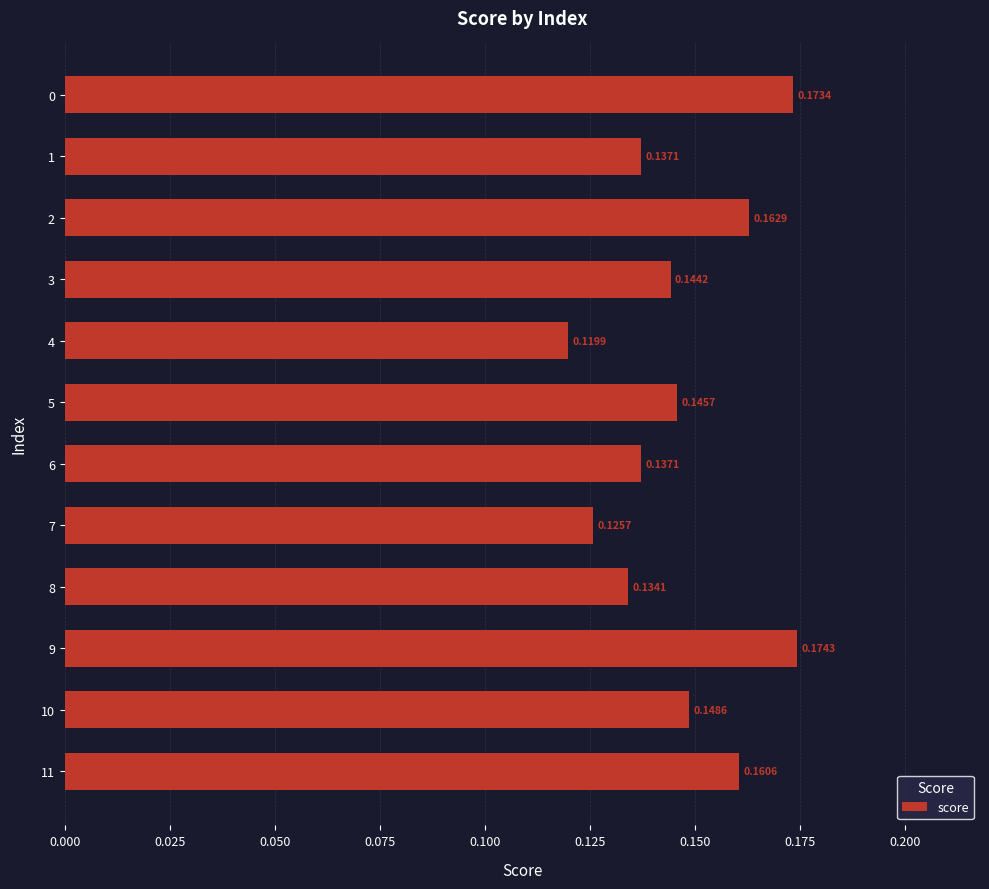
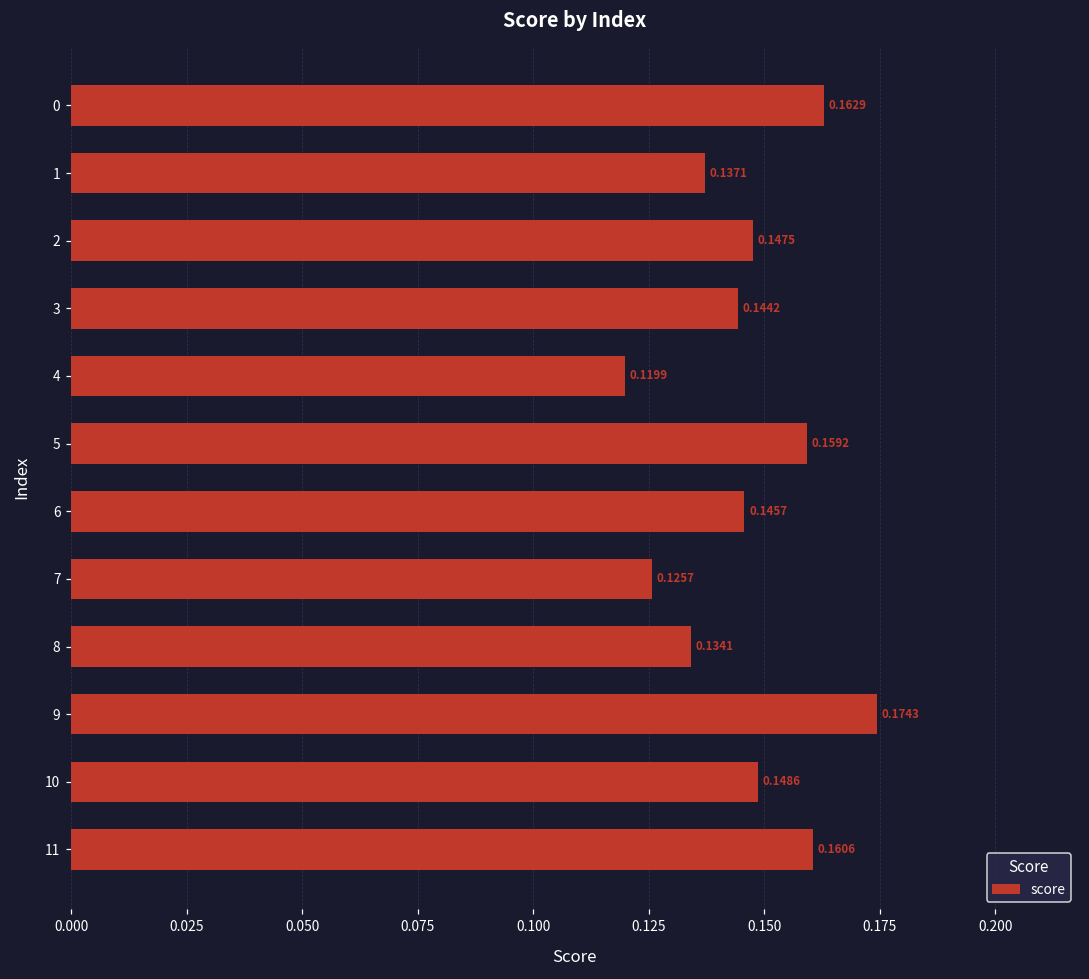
  {
-   "0": 0.1734,
+   "0": 0.1629,
    "1": 0.1371,
-   "2": 0.1629,
+   "2": 0.1475,
    "3": 0.1442,
    "4": 0.1199,
-   "5": 0.1457,
-   "6": 0.1371,
+   "5": 0.1592,
+   "6": 0.1457,
    "7": 0.1257,
    "8": 0.1341,
    "9": 0.1743,
    "10": 0.1486,
    "11": 0.1606
  }
